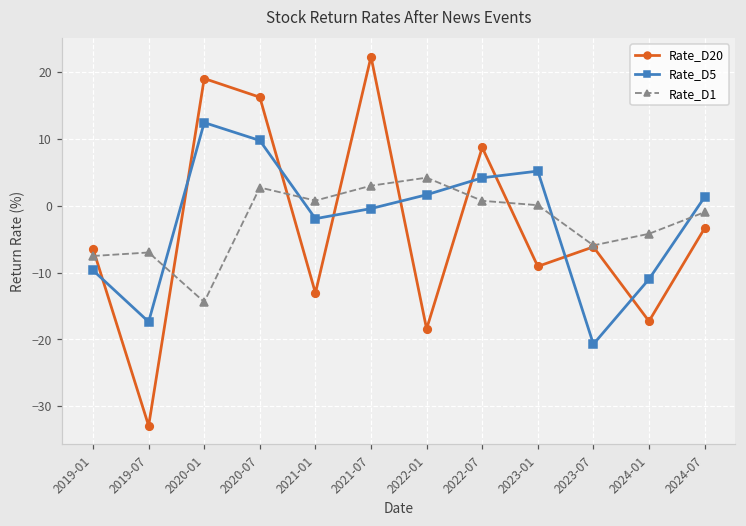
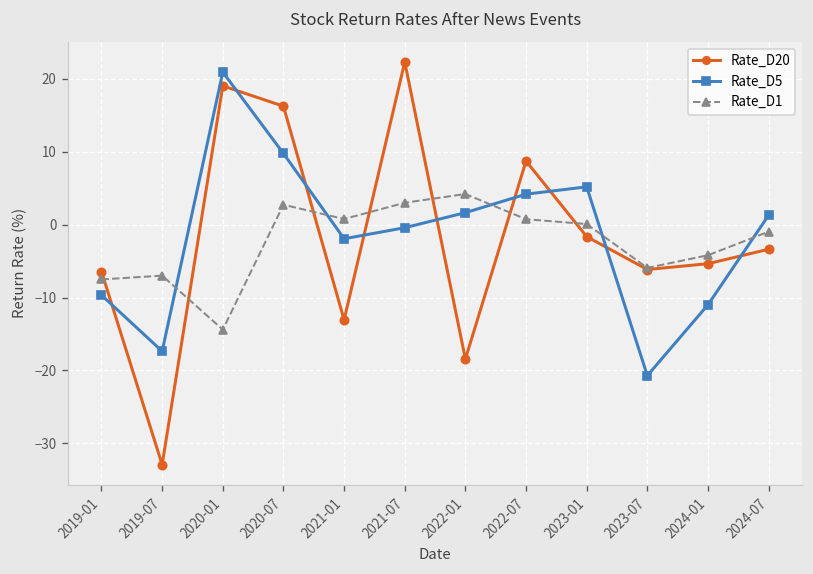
  {
    "Rate_D20": {
      "2019-01": -6,
      "2019-07": -33,
      "2020-01": 19,
      "2020-07": 16,
      "2021-01": -13,
      "2021-07": 22,
      "2022-01": -18,
      "2022-07": 9,
-     "2023-01": -9,
-     "2024-01": -17,
+     "2023-01": -2,
+     "2024-01": -5,
      "2024-07": -3
    },
    "Rate_D5": {
      "2019-01": -10,
      "2019-07": -17,
-     "2020-01": 12,
+     "2020-01": 21,
      "2020-07": 10,
      "2021-01": -2,
      "2021-07": 0,
      "2022-01": 2,
      "2022-07": 4,
      "2023-01": 5,
      "2023-07": -21,
      "2024-01": -11,
      "2024-07": 1
    },
    "Rate_D1": {
      "2019-01": -8,
      "2019-07": -7,
      "2020-01": -14,
      "2020-07": 3,
      "2021-01": 1,
      "2021-07": 3,
      "2022-01": 4,
      "2022-07": 1,
      "2023-01": 0,
      "2024-01": -4,
      "2024-07": -1
    }
  }
